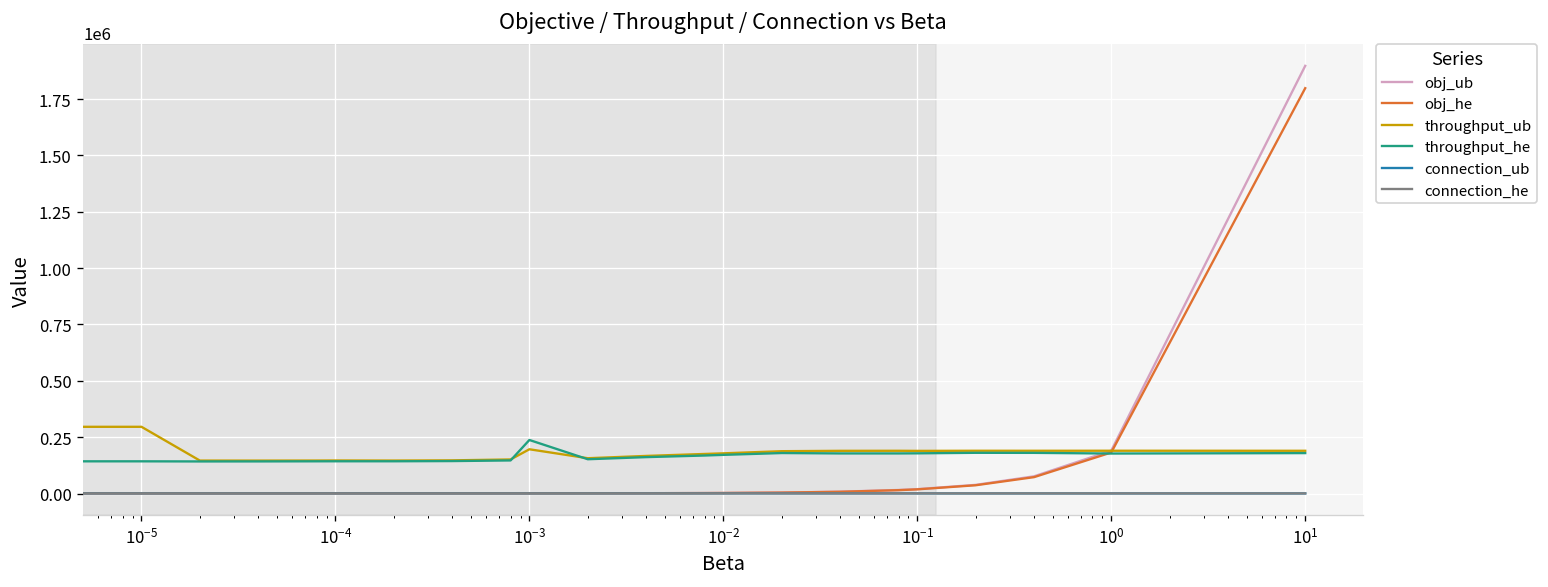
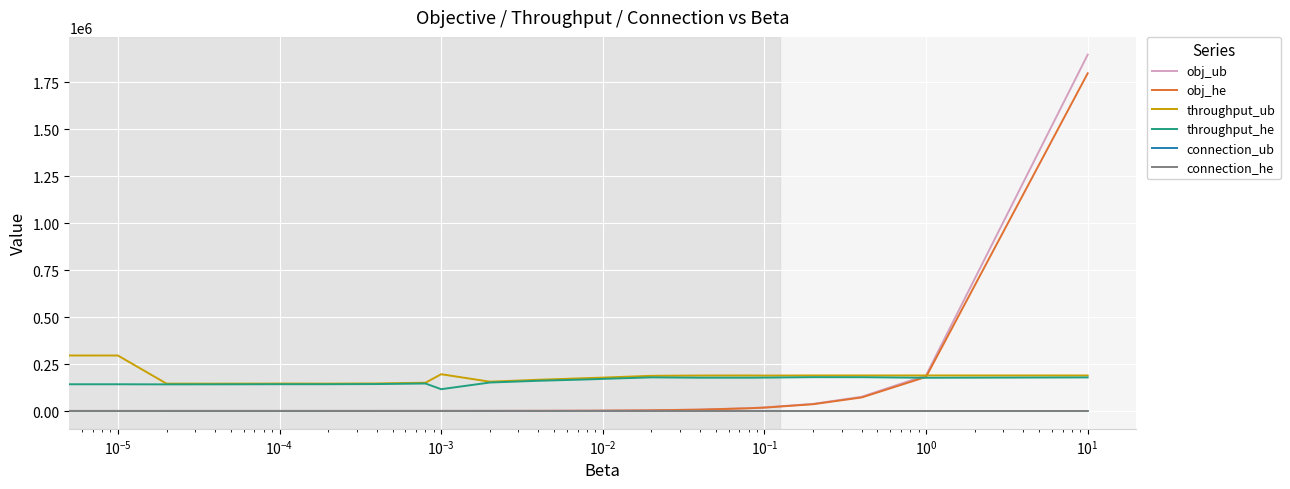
  {
    "obj_ub": {
      "10^1": 1900000
    },
    "obj_he": {
      "10^1": 1800000
    },
    "throughput_ub": {
      "10^-5": 300000,
      "10^-3": 200000
    },
    "throughput_he": {
      "10^-5": 140000,
-     "10^-3": 240000
+     "10^-3": 120000
    },
    "connection_he": {
      "10^-1": 0,
      "10^0": 0,
      "10^1": 0
    }
  }
